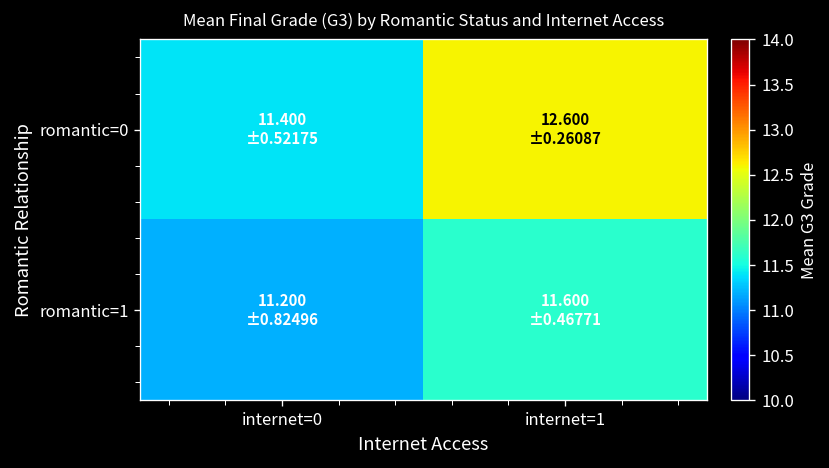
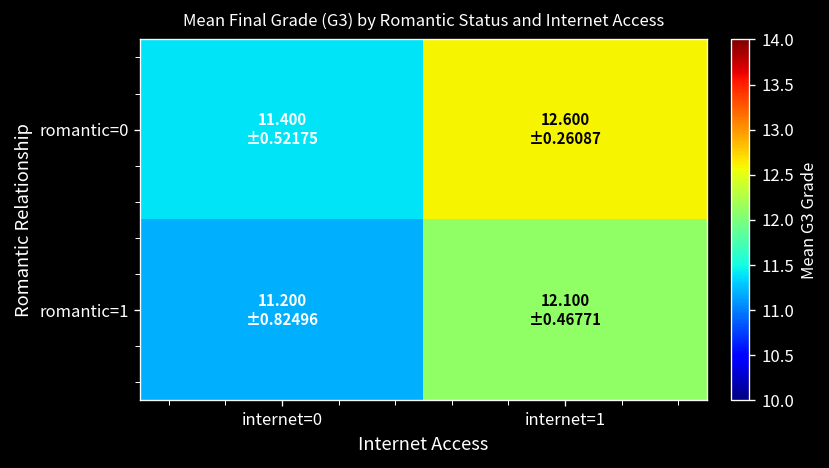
  {
    "romantic=1": {
-     "internet=1": 11.600
+     "internet=1": 12.100
    }
  }
